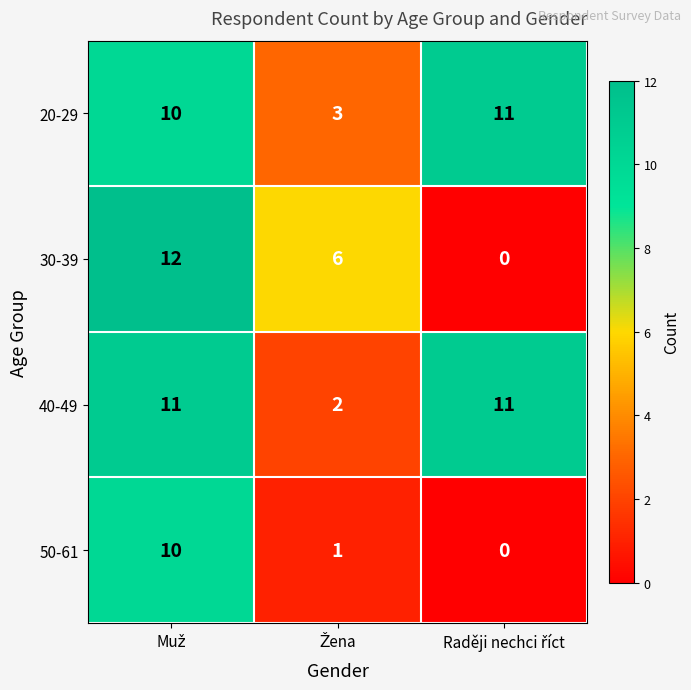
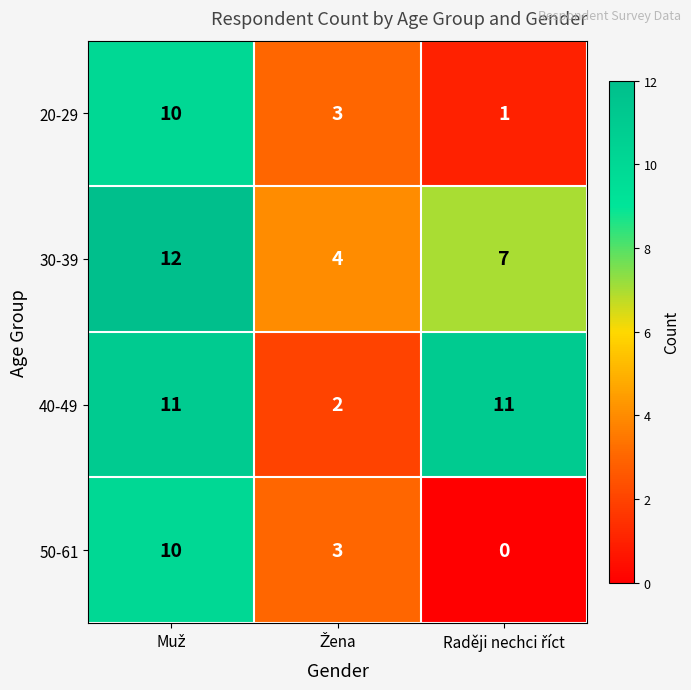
  {
    "20-29": {
      "Muž": 10,
      "Žena": 3,
-     "Raději nechci říct": 11
+     "Raději nechci říct": 1
    },
    "30-39": {
      "Muž": 12,
-     "Žena": 6,
-     "Raději nechci říct": 0
+     "Žena": 4,
+     "Raději nechci říct": 7
    },
    "40-49": {
      "Muž": 11,
      "Žena": 2,
      "Raději nechci říct": 11
    },
    "50-61": {
      "Muž": 10,
-     "Žena": 1,
+     "Žena": 3,
      "Raději nechci říct": 0
    }
  }
